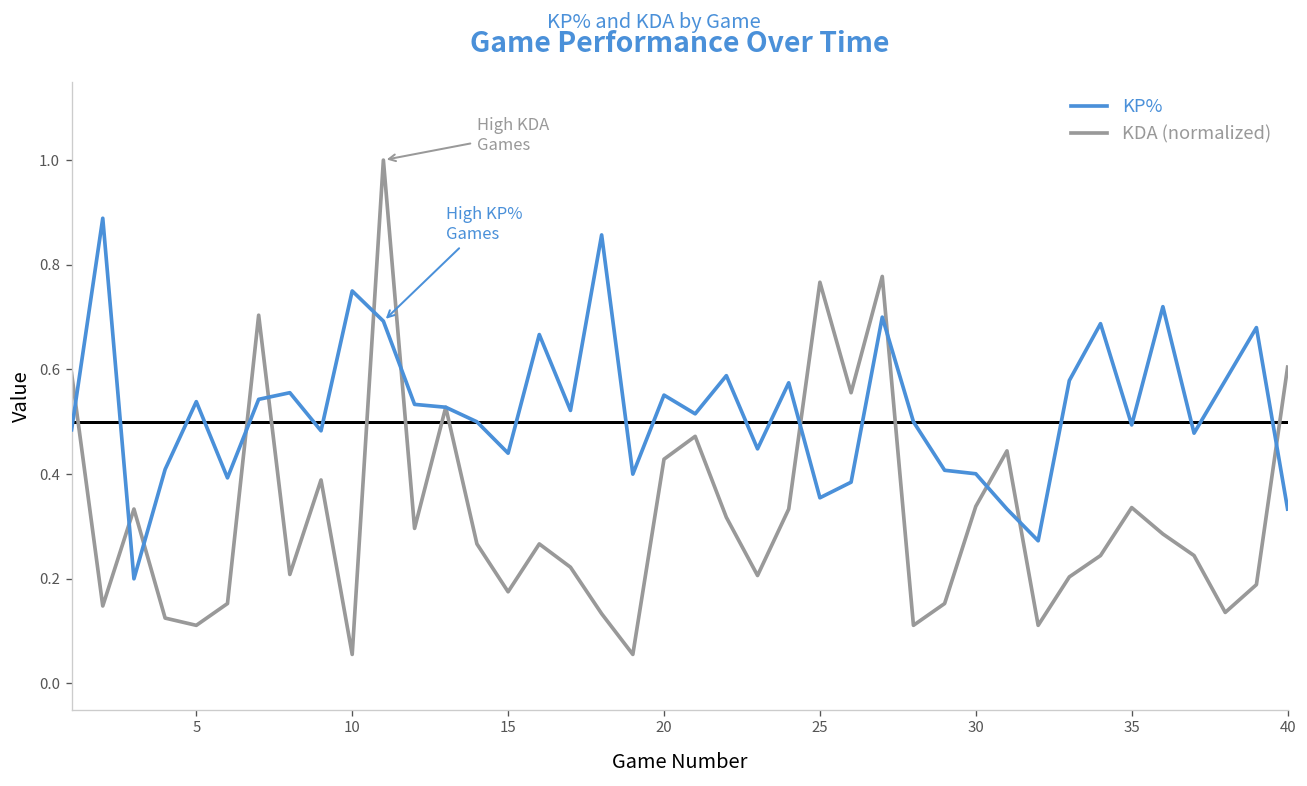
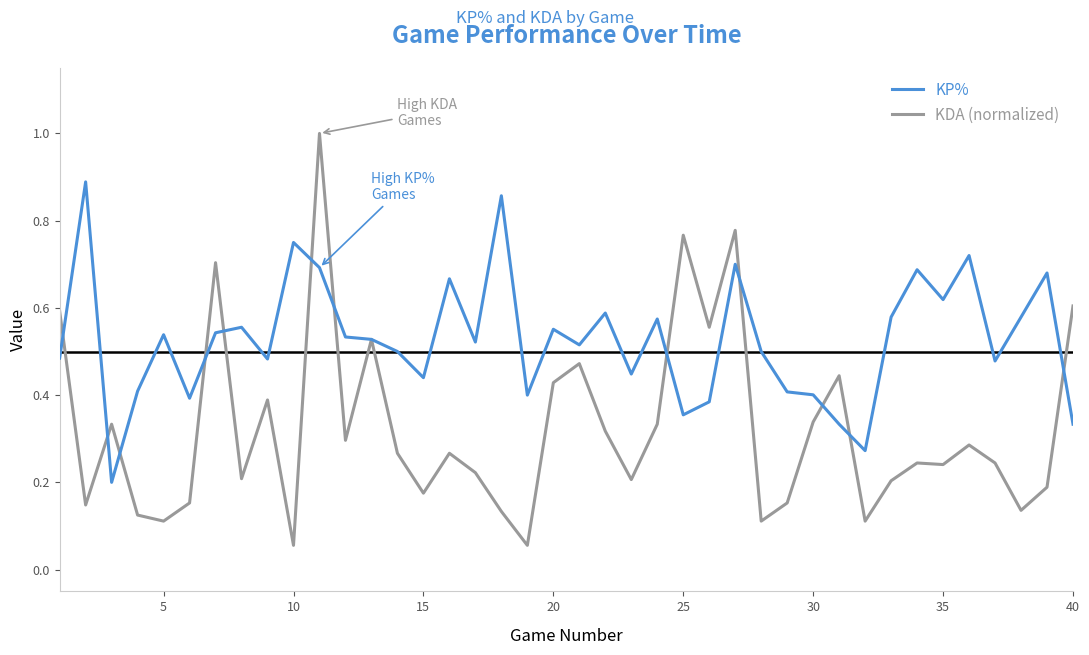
  {
    "KP%": {
      "5": 0.54,
      "10": 0.75,
      "15": 0.44,
      "20": 0.55,
      "25": 0.35,
      "30": 0.40,
-     "35": 0.49,
+     "35": 0.62,
      "40": 0.33
    },
    "KDA (normalized)": {
      "5": 0.11,
      "10": 0.06,
      "15": 0.18,
      "20": 0.43,
      "25": 0.77,
      "30": 0.34,
-     "35": 0.34,
+     "35": 0.24,
      "40": 0.60
    }
  }
